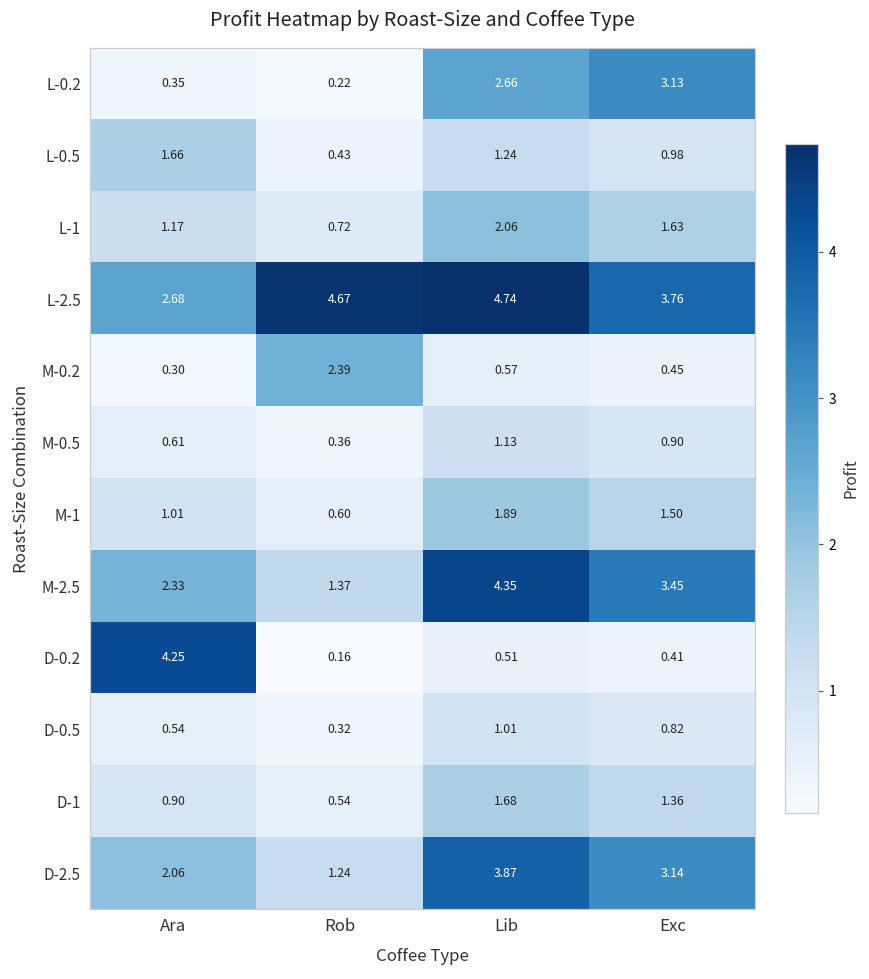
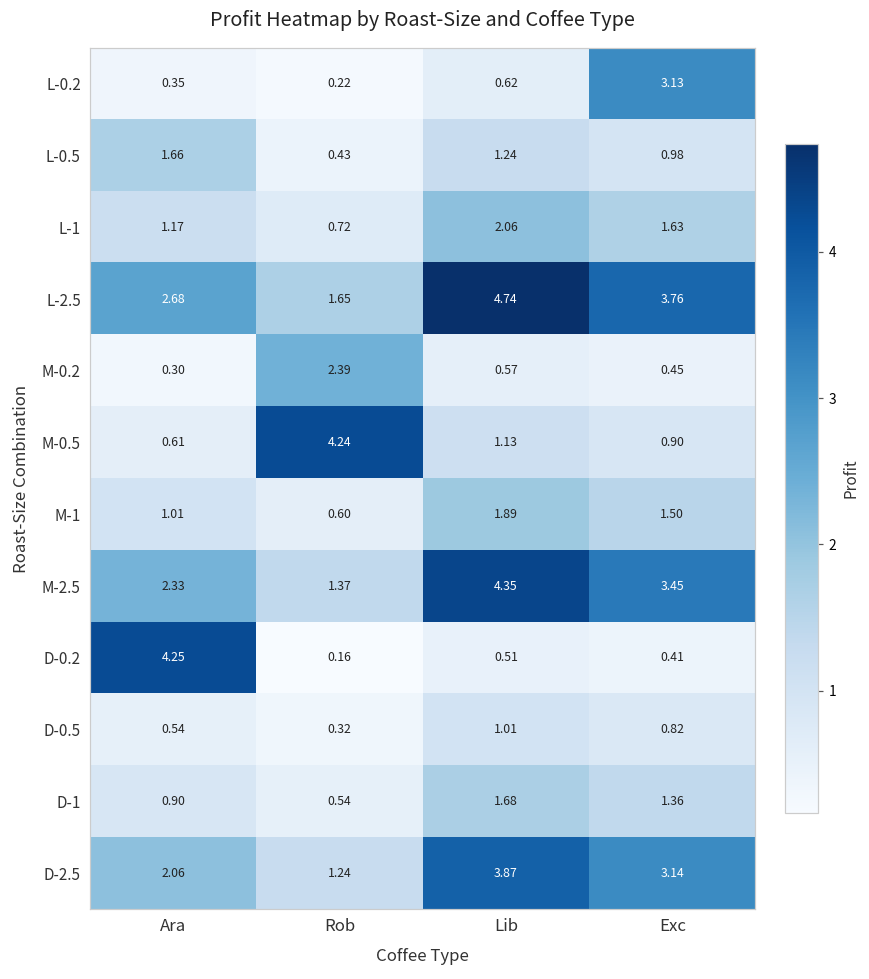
  {
    "L-0.2": {
      "Ara": 0.35,
      "Rob": 0.22,
-     "Lib": 2.66,
+     "Lib": 0.62,
      "Exc": 3.13
    },
    "L-0.5": {
      "Ara": 1.66,
      "Rob": 0.43,
      "Lib": 1.24,
      "Exc": 0.98
    },
    "L-1": {
      "Ara": 1.17,
      "Rob": 0.72,
      "Lib": 2.06,
      "Exc": 1.63
    },
    "L-2.5": {
      "Ara": 2.68,
-     "Rob": 4.67,
+     "Rob": 1.65,
      "Lib": 4.74,
      "Exc": 3.76
    },
    "M-0.2": {
      "Ara": 0.30,
      "Rob": 2.39,
      "Lib": 0.57,
      "Exc": 0.45
    },
    "M-0.5": {
      "Ara": 0.61,
-     "Rob": 0.36,
+     "Rob": 4.24,
      "Lib": 1.13,
      "Exc": 0.90
    },
    "M-1": {
      "Ara": 1.01,
      "Rob": 0.60,
      "Lib": 1.89,
      "Exc": 1.50
    },
    "M-2.5": {
      "Ara": 2.33,
      "Rob": 1.37,
      "Lib": 4.35,
      "Exc": 3.45
    },
    "D-0.2": {
      "Ara": 4.25,
      "Rob": 0.16,
      "Lib": 0.51,
      "Exc": 0.41
    },
    "D-0.5": {
      "Ara": 0.54,
      "Rob": 0.32,
      "Lib": 1.01,
      "Exc": 0.82
    },
    "D-1": {
      "Ara": 0.90,
      "Rob": 0.54,
      "Lib": 1.68,
      "Exc": 1.36
    },
    "D-2.5": {
      "Ara": 2.06,
      "Rob": 1.24,
      "Lib": 3.87,
      "Exc": 3.14
    }
  }
